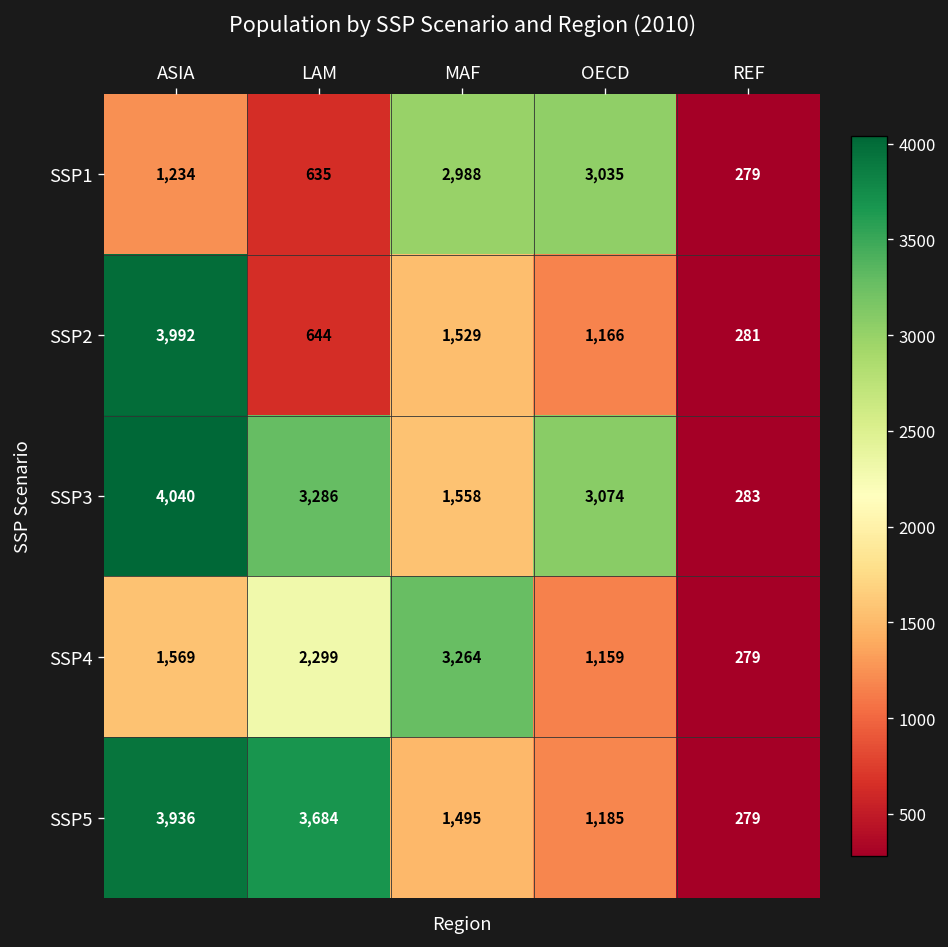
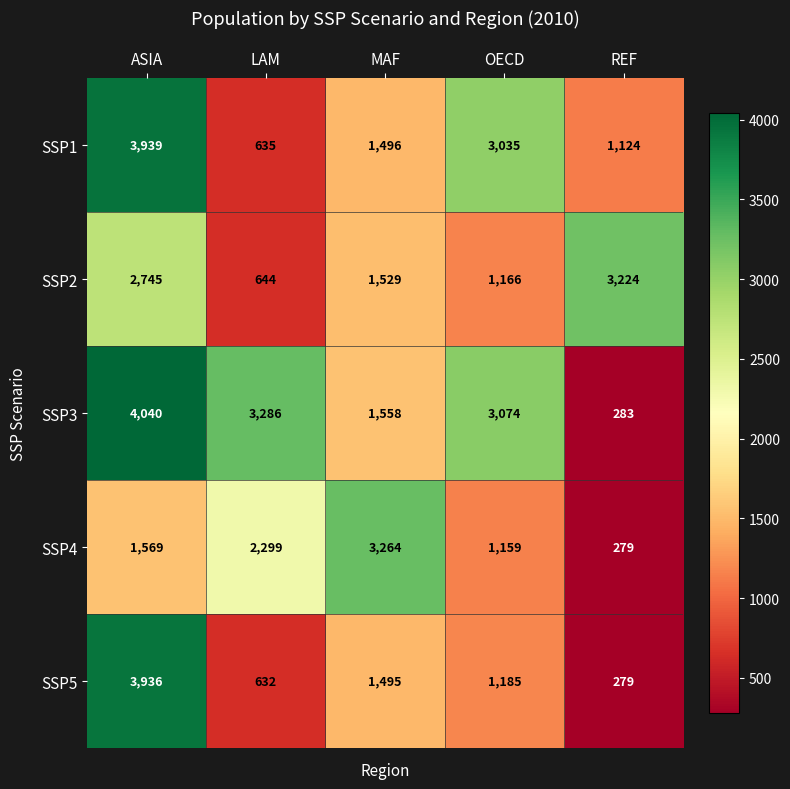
  {
    "SSP1": {
-     "ASIA": "1,234",
+     "ASIA": "3,939",
      "LAM": "635",
-     "MAF": "2,988",
+     "MAF": "1,496",
      "OECD": "3,035",
-     "REF": "279"
+     "REF": "1,124"
    },
    "SSP2": {
-     "ASIA": "3,992",
+     "ASIA": "2,745",
      "LAM": "644",
      "MAF": "1,529",
      "OECD": "1,166",
-     "REF": "281"
+     "REF": "3,224"
    },
    "SSP3": {
      "ASIA": "4,040",
      "LAM": "3,286",
      "MAF": "1,558",
      "OECD": "3,074",
      "REF": "283"
    },
    "SSP4": {
      "ASIA": "1,569",
      "LAM": "2,299",
      "MAF": "3,264",
      "OECD": "1,159",
      "REF": "279"
    },
    "SSP5": {
      "ASIA": "3,936",
-     "LAM": "3,684",
+     "LAM": "632",
      "MAF": "1,495",
      "OECD": "1,185",
      "REF": "279"
    }
  }
